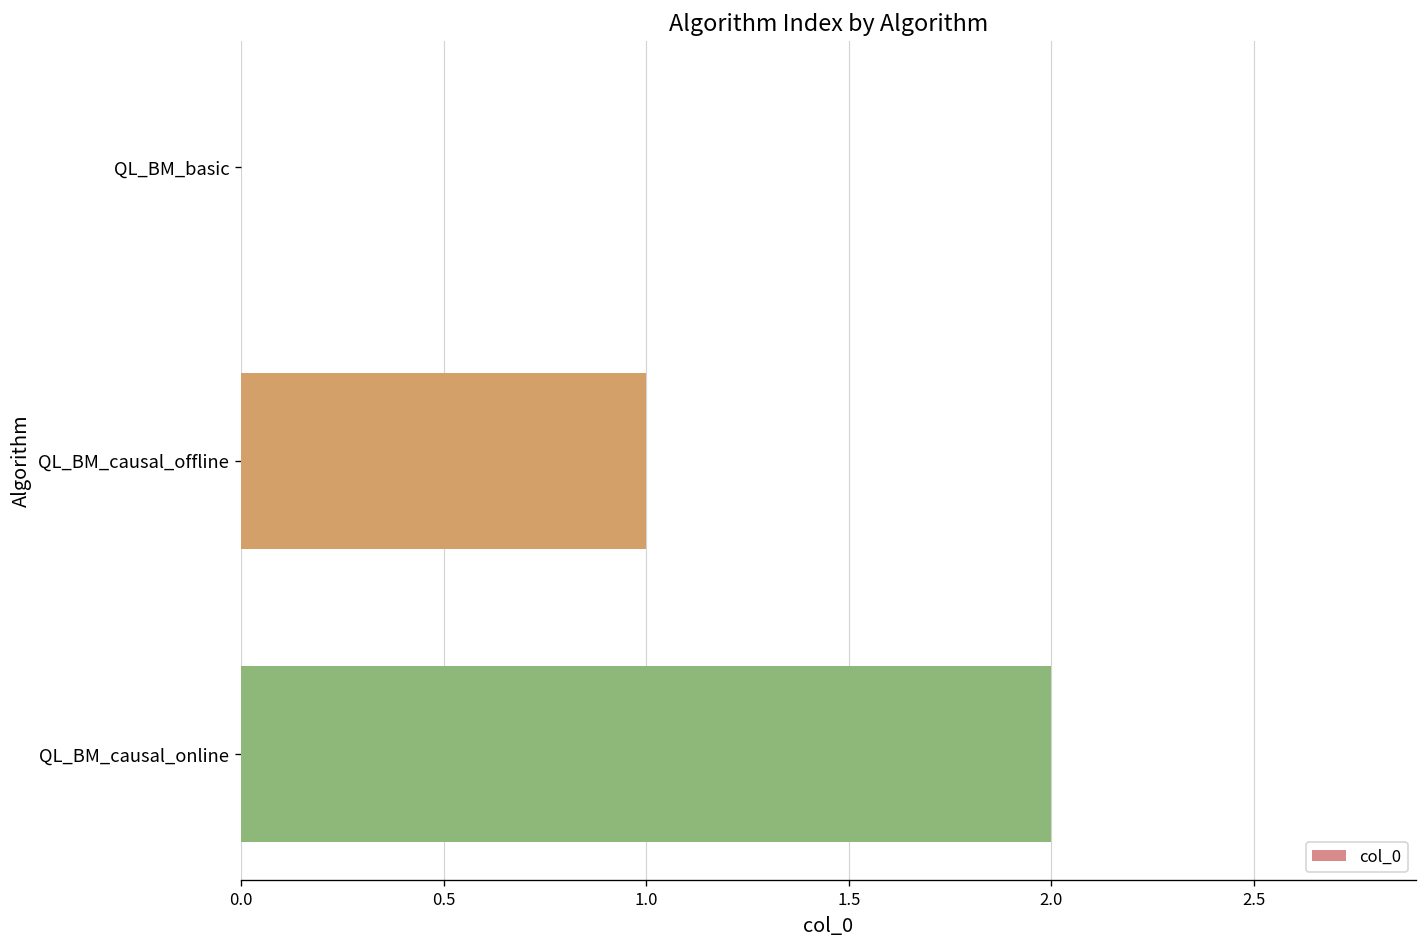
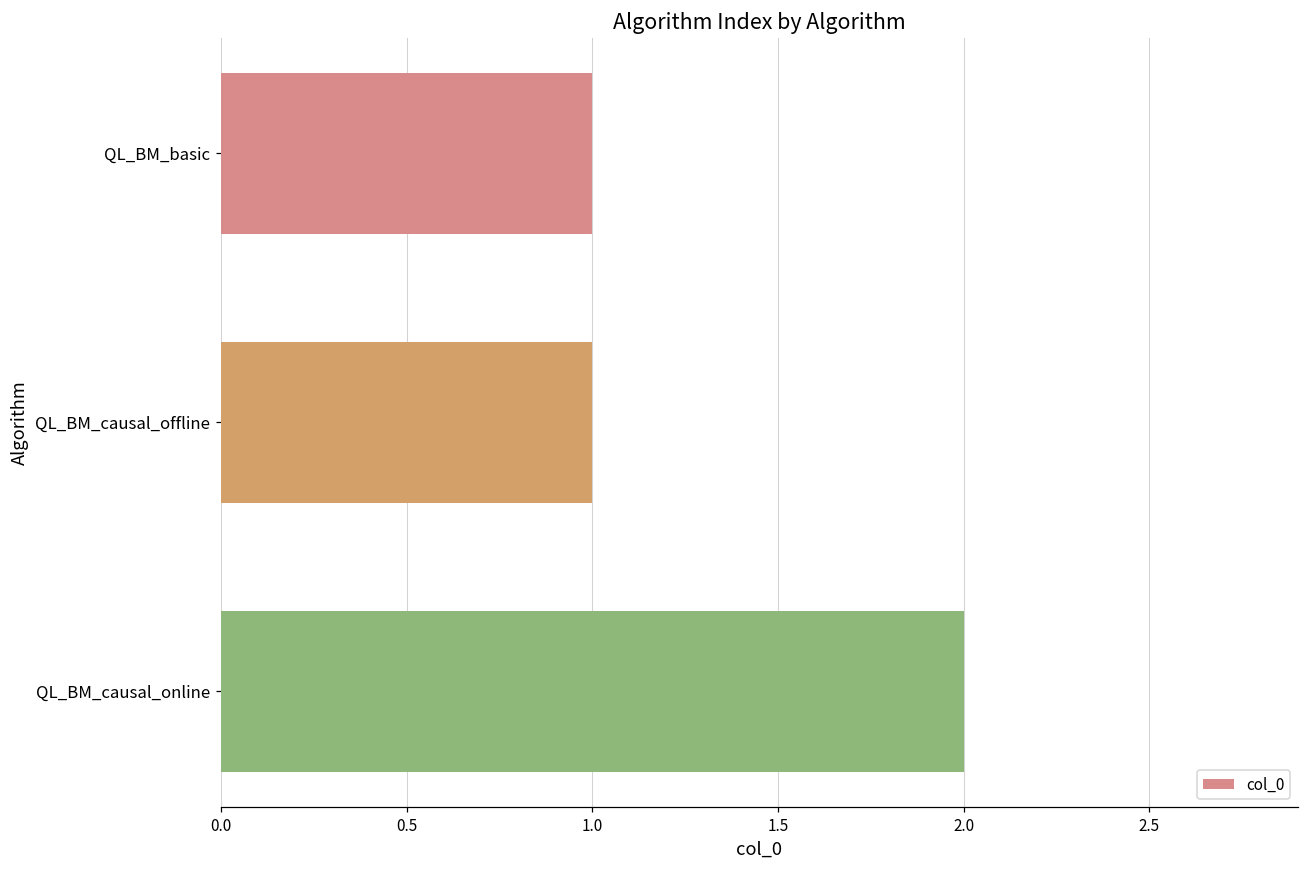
  {
-   "QL_BM_basic": 0,
+   "QL_BM_basic": 1,
    "QL_BM_causal_offline": 1,
    "QL_BM_causal_online": 2
  }
